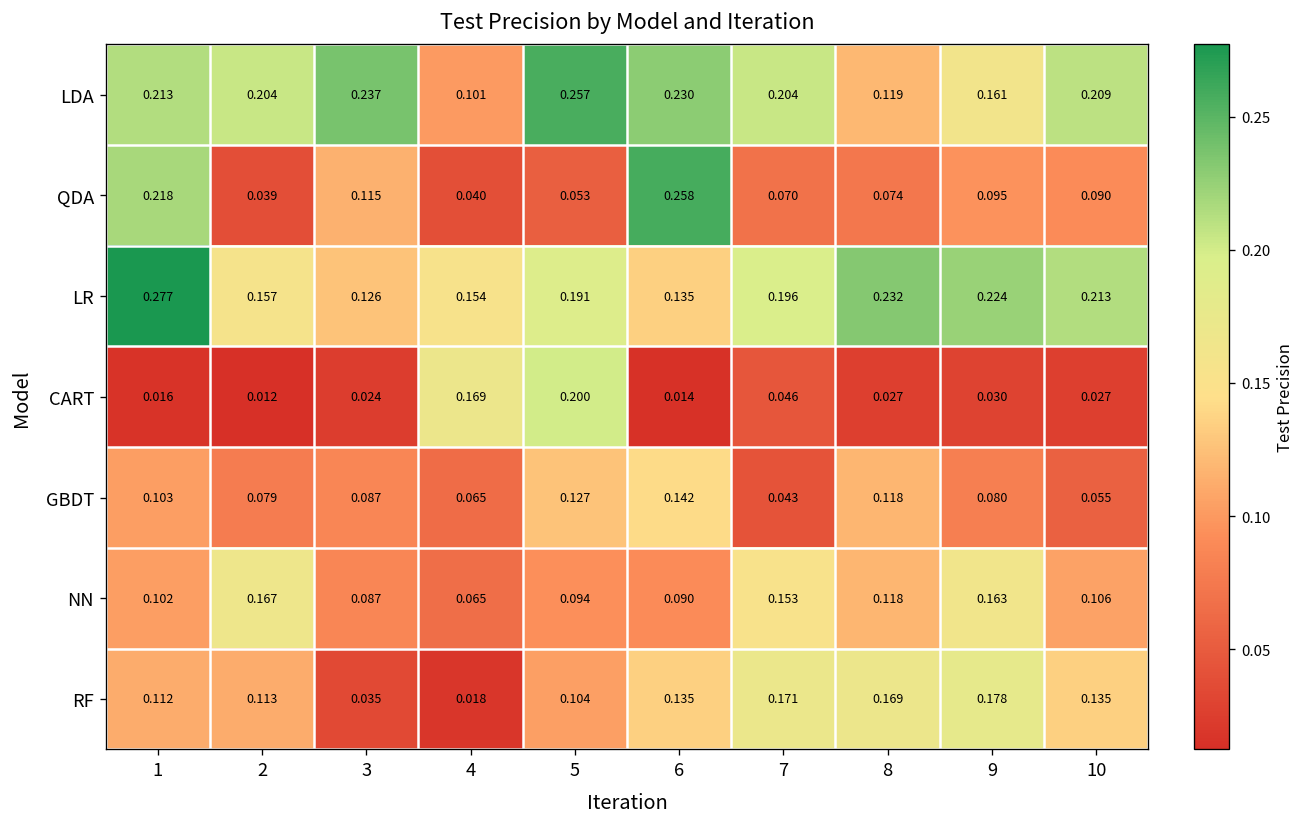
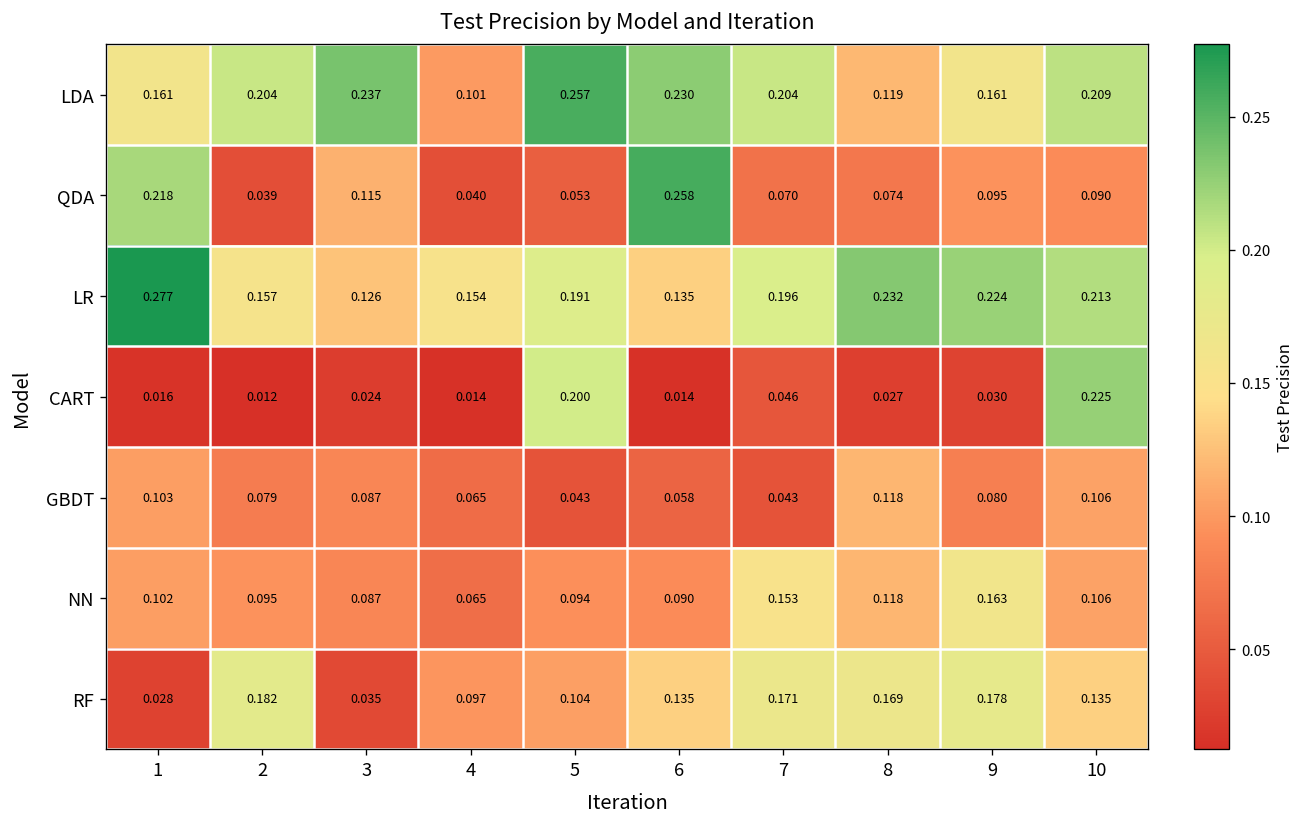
  {
    "LDA": {
-     "1": 0.213,
+     "1": 0.161,
      "2": 0.204,
      "3": 0.237,
      "4": 0.101,
      "5": 0.257,
      "6": 0.230,
      "7": 0.204,
      "8": 0.119,
      "9": 0.161,
      "10": 0.209
    },
    "QDA": {
      "1": 0.218,
      "2": 0.039,
      "3": 0.115,
      "4": 0.040,
      "5": 0.053,
      "6": 0.258,
      "7": 0.070,
      "8": 0.074,
      "9": 0.095,
      "10": 0.090
    },
    "LR": {
      "1": 0.277,
      "2": 0.157,
      "3": 0.126,
      "4": 0.154,
      "5": 0.191,
      "6": 0.135,
      "7": 0.196,
      "8": 0.232,
      "9": 0.224,
      "10": 0.213
    },
    "CART": {
      "1": 0.016,
      "2": 0.012,
      "3": 0.024,
-     "4": 0.169,
+     "4": 0.014,
      "5": 0.200,
      "6": 0.014,
      "7": 0.046,
      "8": 0.027,
      "9": 0.030,
-     "10": 0.027
+     "10": 0.225
    },
    "GBDT": {
      "1": 0.103,
      "2": 0.079,
      "3": 0.087,
      "4": 0.065,
-     "5": 0.127,
-     "6": 0.142,
+     "5": 0.043,
+     "6": 0.058,
      "7": 0.043,
      "8": 0.118,
      "9": 0.080,
-     "10": 0.055
+     "10": 0.106
    },
    "NN": {
      "1": 0.102,
-     "2": 0.167,
+     "2": 0.095,
      "3": 0.087,
      "4": 0.065,
      "5": 0.094,
      "6": 0.090,
      "7": 0.153,
      "8": 0.118,
      "9": 0.163,
      "10": 0.106
    },
    "RF": {
-     "1": 0.112,
-     "2": 0.113,
+     "1": 0.028,
+     "2": 0.182,
      "3": 0.035,
-     "4": 0.018,
+     "4": 0.097,
      "5": 0.104,
      "6": 0.135,
      "7": 0.171,
      "8": 0.169,
      "9": 0.178,
      "10": 0.135
    }
  }
